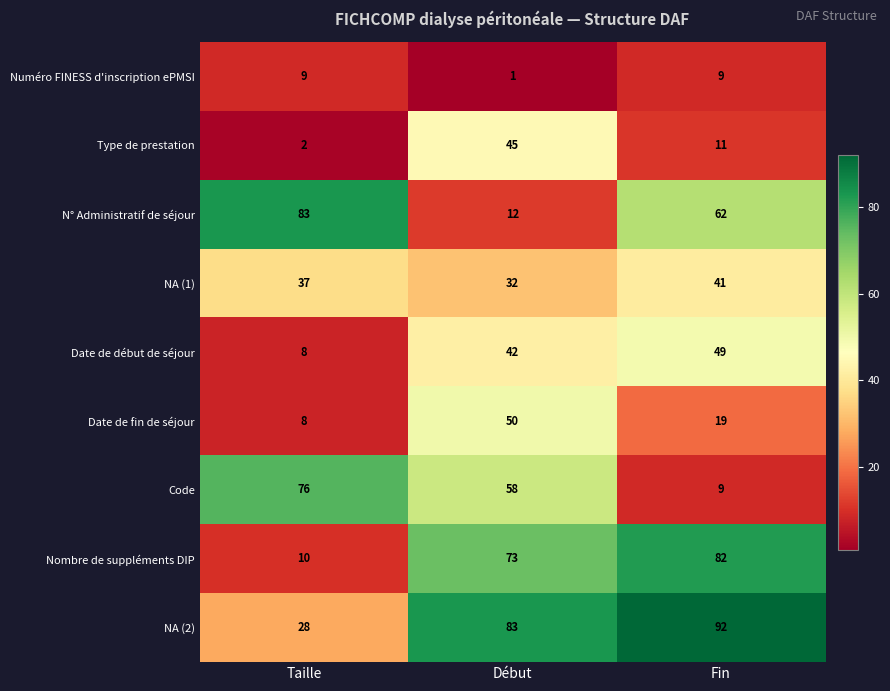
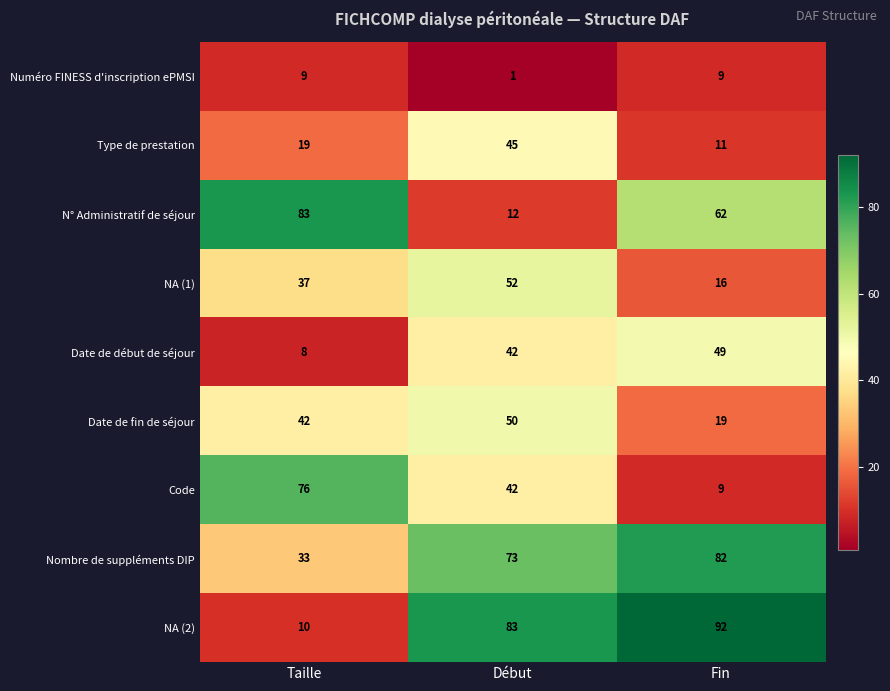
  {
    "Numéro FINESS d'inscription ePMSI": {
      "Taille": 9,
      "Début": 1,
      "Fin": 9
    },
    "Type de prestation": {
-     "Taille": 2,
+     "Taille": 19,
      "Début": 45,
      "Fin": 11
    },
    "N° Administratif de séjour": {
      "Taille": 83,
      "Début": 12,
      "Fin": 62
    },
    "NA (1)": {
      "Taille": 37,
-     "Début": 32,
-     "Fin": 41
+     "Début": 52,
+     "Fin": 16
    },
    "Date de début de séjour": {
      "Taille": 8,
      "Début": 42,
      "Fin": 49
    },
    "Date de fin de séjour": {
-     "Taille": 8,
+     "Taille": 42,
      "Début": 50,
      "Fin": 19
    },
    "Code": {
      "Taille": 76,
-     "Début": 58,
+     "Début": 42,
      "Fin": 9
    },
    "Nombre de suppléments DIP": {
-     "Taille": 10,
+     "Taille": 33,
      "Début": 73,
      "Fin": 82
    },
    "NA (2)": {
-     "Taille": 28,
+     "Taille": 10,
      "Début": 83,
      "Fin": 92
    }
  }
